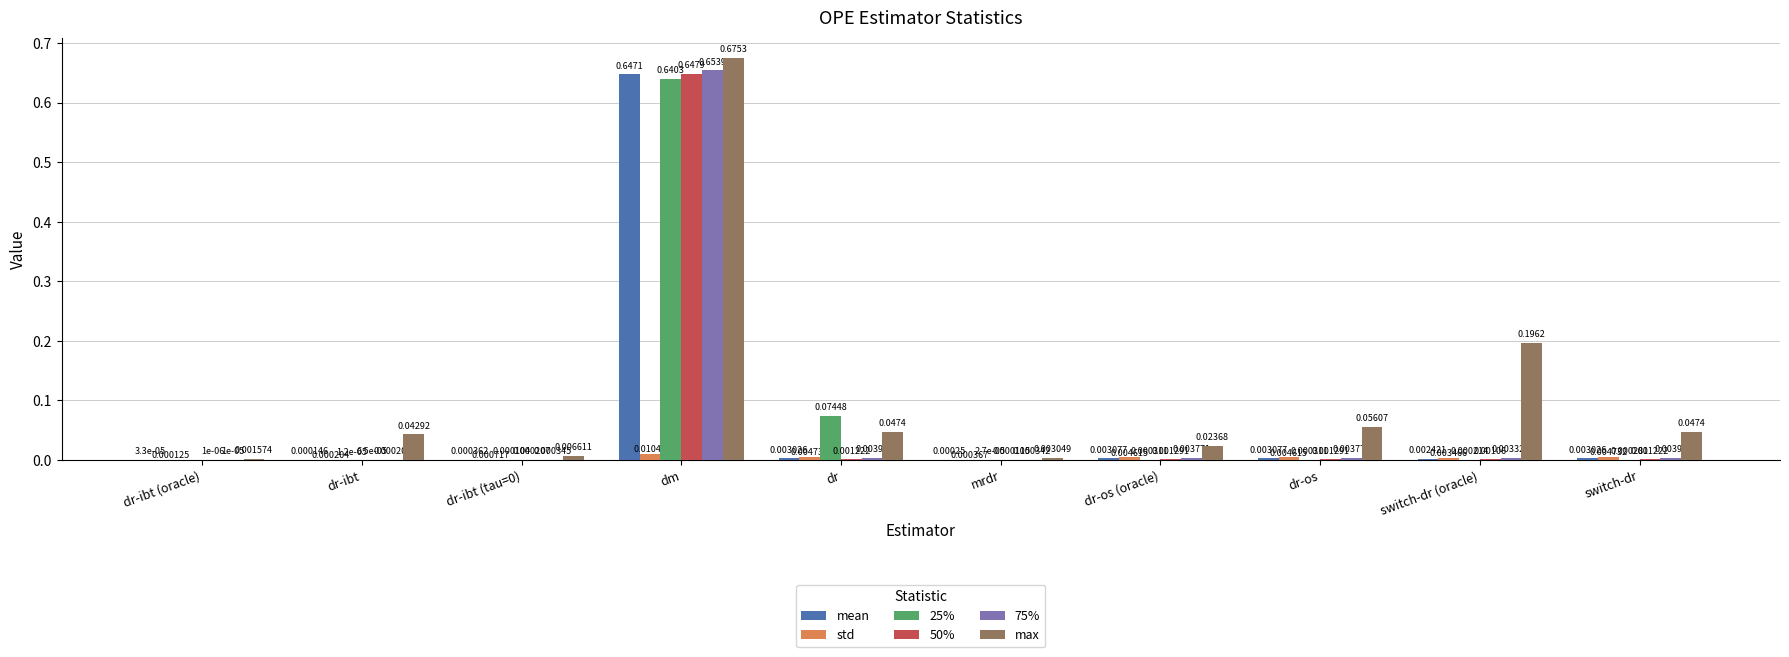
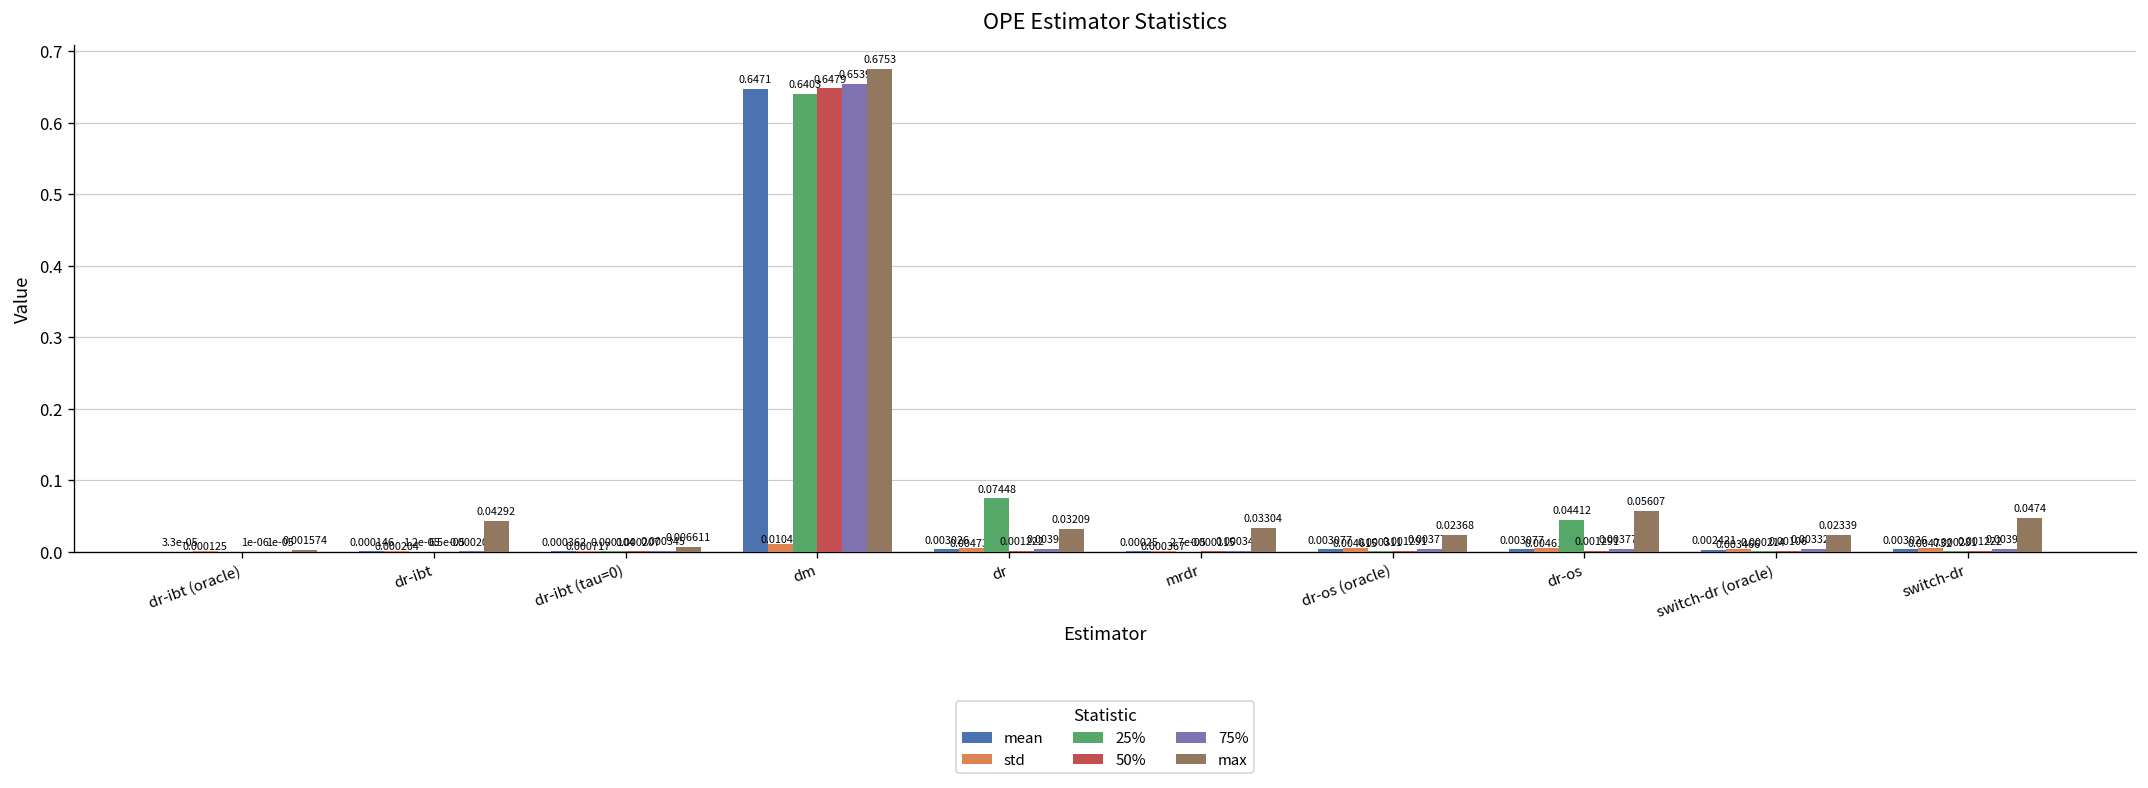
  {
    "25%": {
      "dm": 0.6403,
      "dr": 0.07448,
-     "dr-os": 0.000311
+     "dr-os": 0.04412
    },
    "max": {
      "dr-ibt": 0.04292,
      "dm": 0.6753,
-     "dr": 0.0474,
-     "mrdr": 0.003049,
+     "dr": 0.03209,
+     "mrdr": 0.03304,
      "dr-os (oracle)": 0.02368,
      "dr-os": 0.05607,
-     "switch-dr (oracle)": 0.1962,
+     "switch-dr (oracle)": 0.02339,
      "switch-dr": 0.0474
    }
  }
